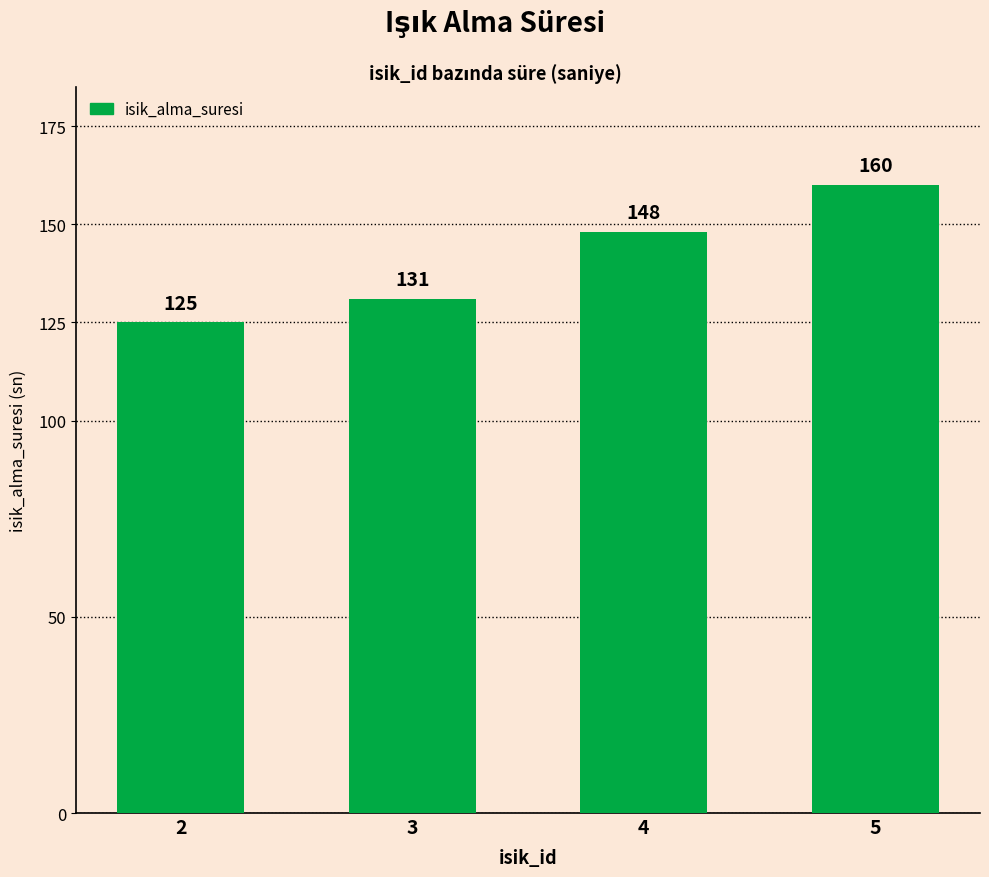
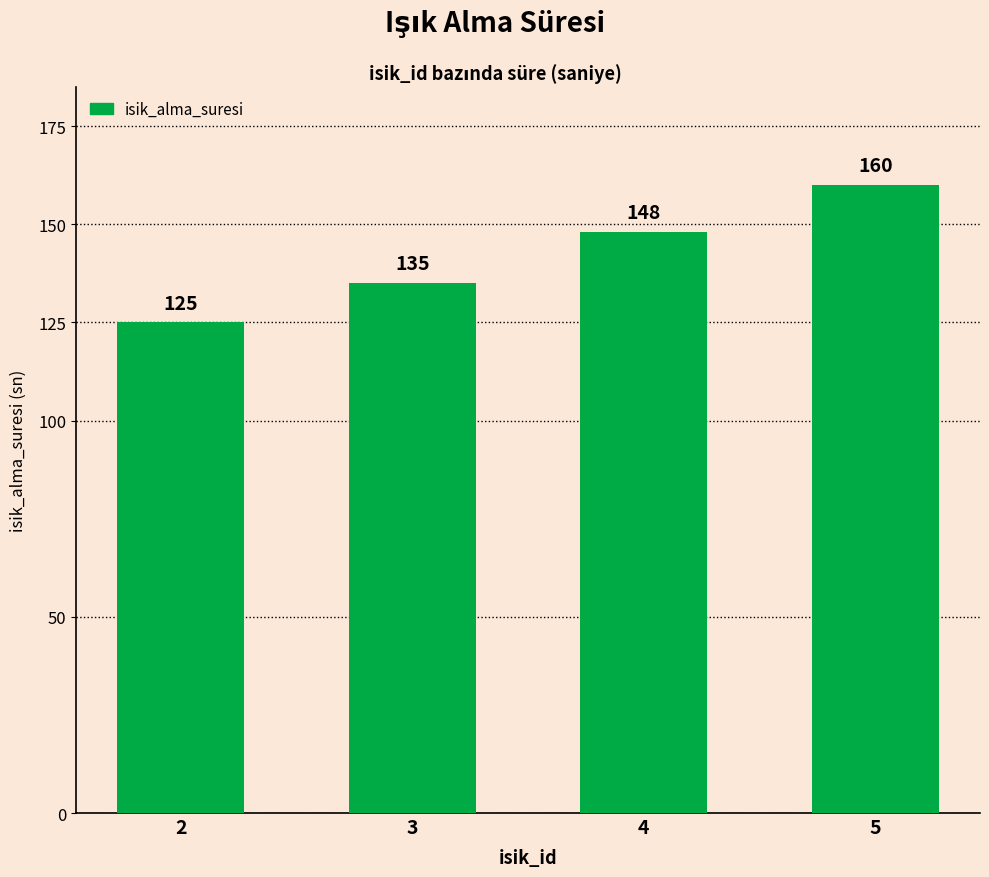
  {
    "2": 125,
-   "3": 131,
+   "3": 135,
    "4": 148,
    "5": 160
  }
